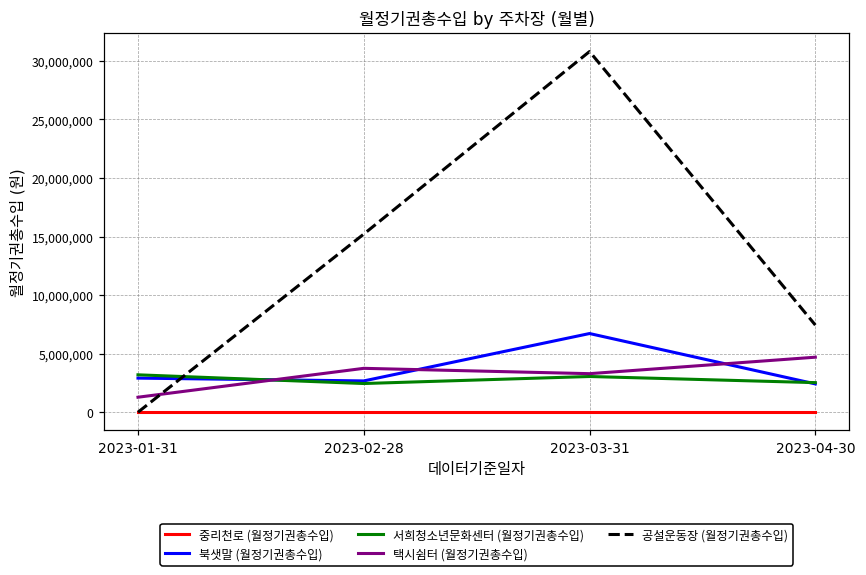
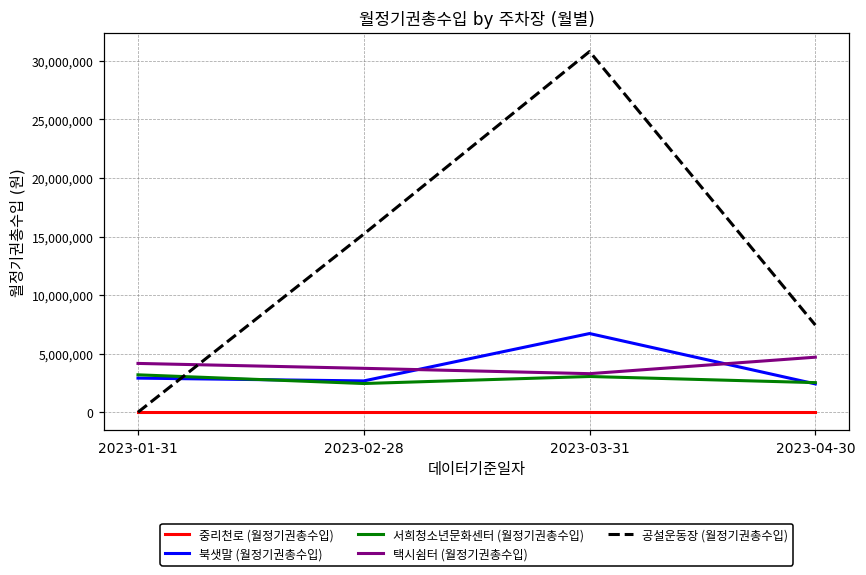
  {
    "중리천로 (월정기권총수입)": {
      "2023-02-28": "0",
      "2023-03-31": "0",
      "2023-04-30": "0"
    },
    "북샛말 (월정기권총수입)": {
      "2023-01-31": "2,900,000",
      "2023-03-31": "6,700,000"
    },
    "서희청소년문화센터 (월정기권총수입)": {
      "2023-01-31": "3,200,000",
      "2023-03-31": "3,000,000"
    },
    "택시쉼터 (월정기권총수입)": {
-     "2023-01-31": "1,300,000",
+     "2023-01-31": "4,200,000",
      "2023-02-28": "3,700,000",
      "2023-03-31": "3,300,000",
      "2023-04-30": "4,700,000"
    },
    "공설운동장 (월정기권총수입)": {
      "2023-02-28": "15,200,000",
      "2023-03-31": "30,800,000",
      "2023-04-30": "7,400,000"
    }
  }
